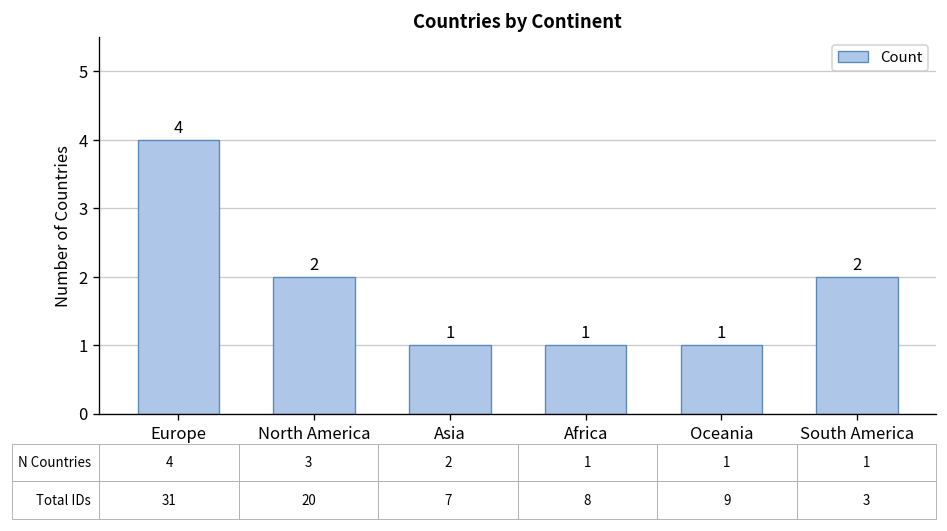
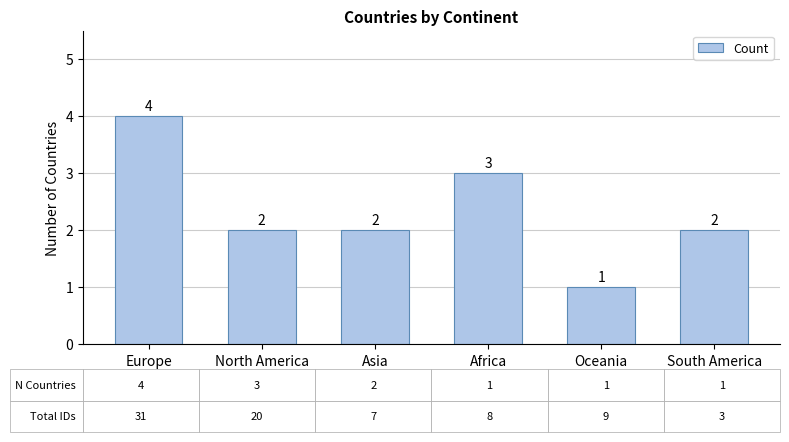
  {
    "Europe": 4,
    "North America": 2,
-   "Asia": 1,
-   "Africa": 1,
+   "Asia": 2,
+   "Africa": 3,
    "Oceania": 1,
    "South America": 2
  }
